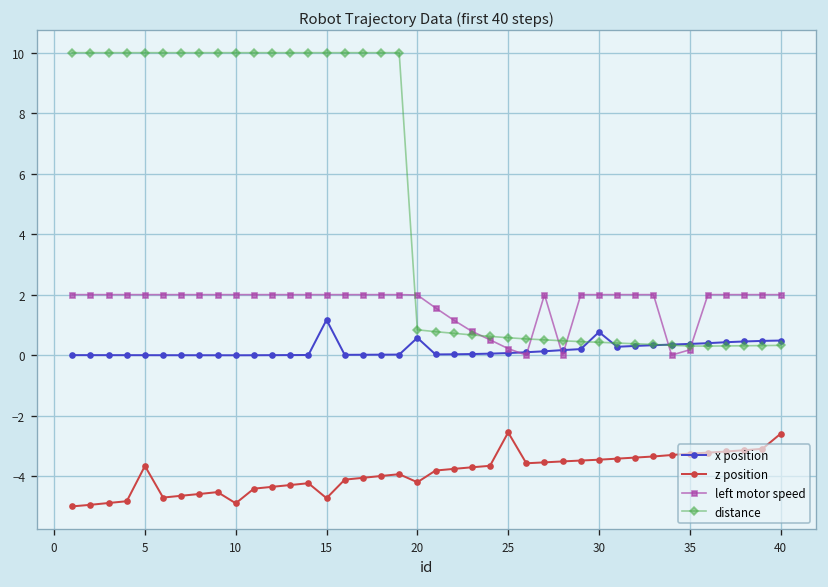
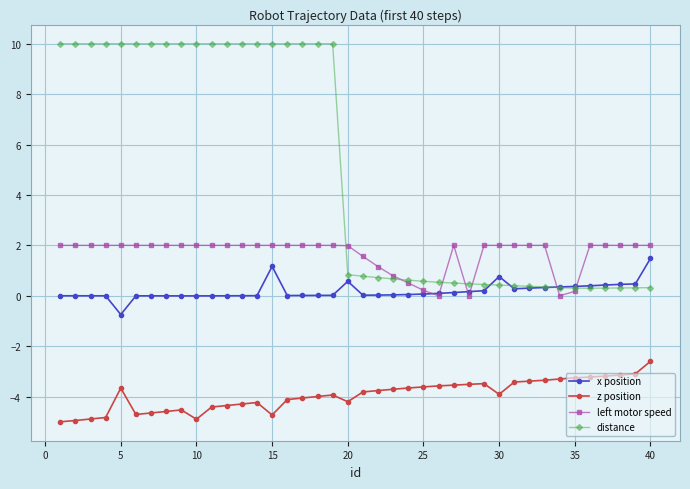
  {
    "x position": {
-     "5": 0.0,
+     "5": -0.7,
      "10": 0.0,
      "15": 1.2,
      "20": 0.6,
      "25": 0.1,
      "30": 0.8,
-     "40": 0.5
+     "40": 1.5
    },
    "z position": {
      "5": -3.7,
      "10": -4.9,
      "15": -4.7,
      "20": -4.2,
-     "25": -2.6,
-     "30": -3.5,
+     "25": -3.6,
+     "30": -3.9,
      "40": -2.6
    },
    "left motor speed": {
      "5": 2.0,
      "10": 2.0,
      "15": 2.0,
      "20": 2.0,
      "25": 0.2,
      "30": 2.0,
      "35": 0.2,
      "40": 2.0
    },
    "distance": {
      "5": 10.0,
      "10": 10.0,
      "15": 10.0,
      "20": 0.8,
      "25": 0.6,
      "30": 0.4,
      "40": 0.3
    }
  }
